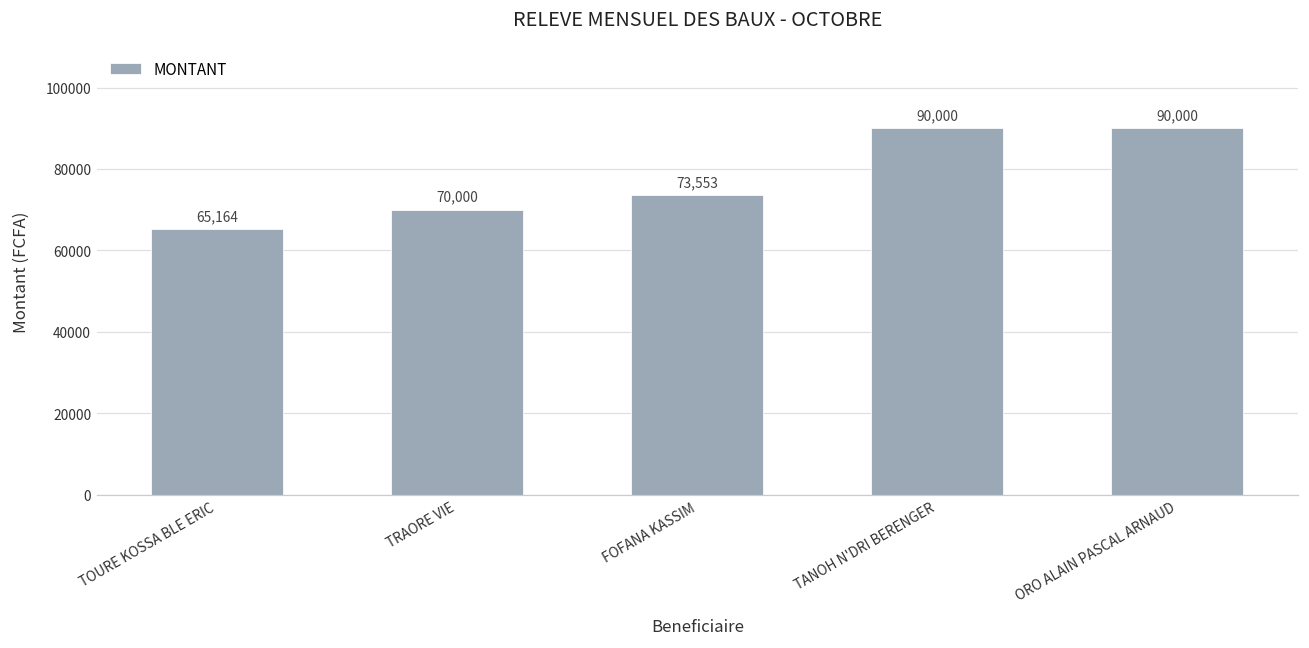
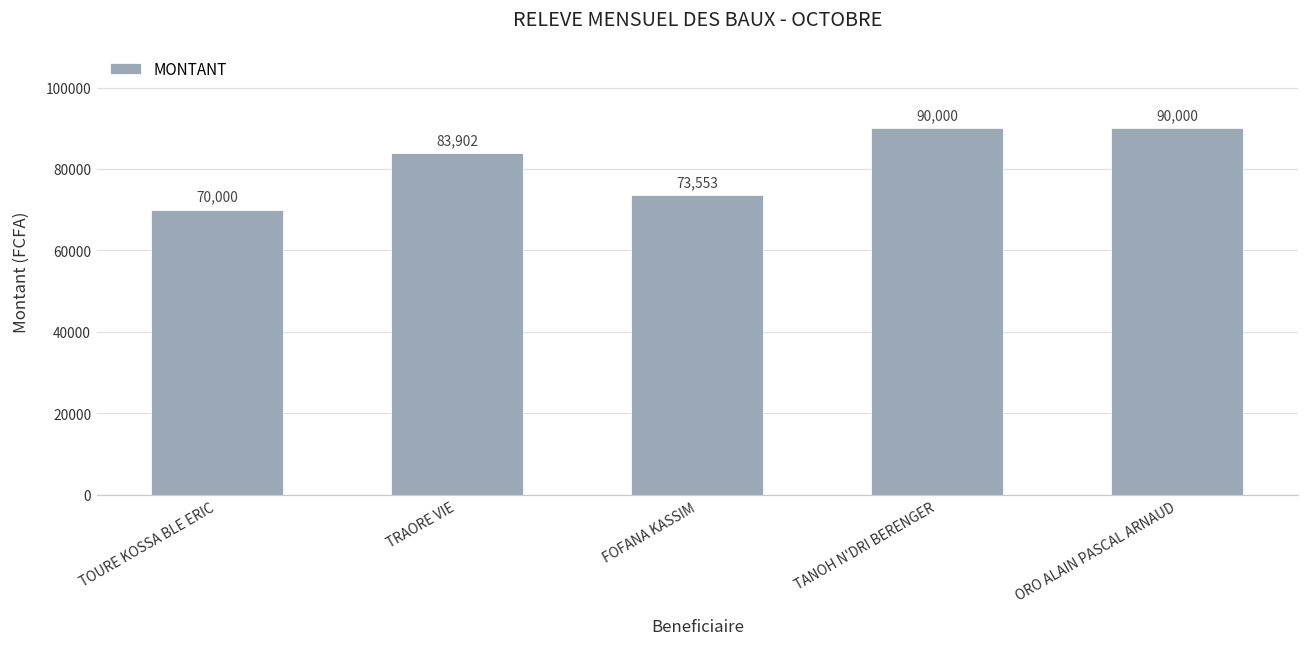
  {
-   "TOURE KOSSA BLE ERIC": "65,164",
-   "TRAORE VIE": "70,000",
+   "TOURE KOSSA BLE ERIC": "70,000",
+   "TRAORE VIE": "83,902",
    "FOFANA KASSIM": "73,553",
    "TANOH N'DRI BERENGER": "90,000",
    "ORO ALAIN PASCAL ARNAUD": "90,000"
  }
